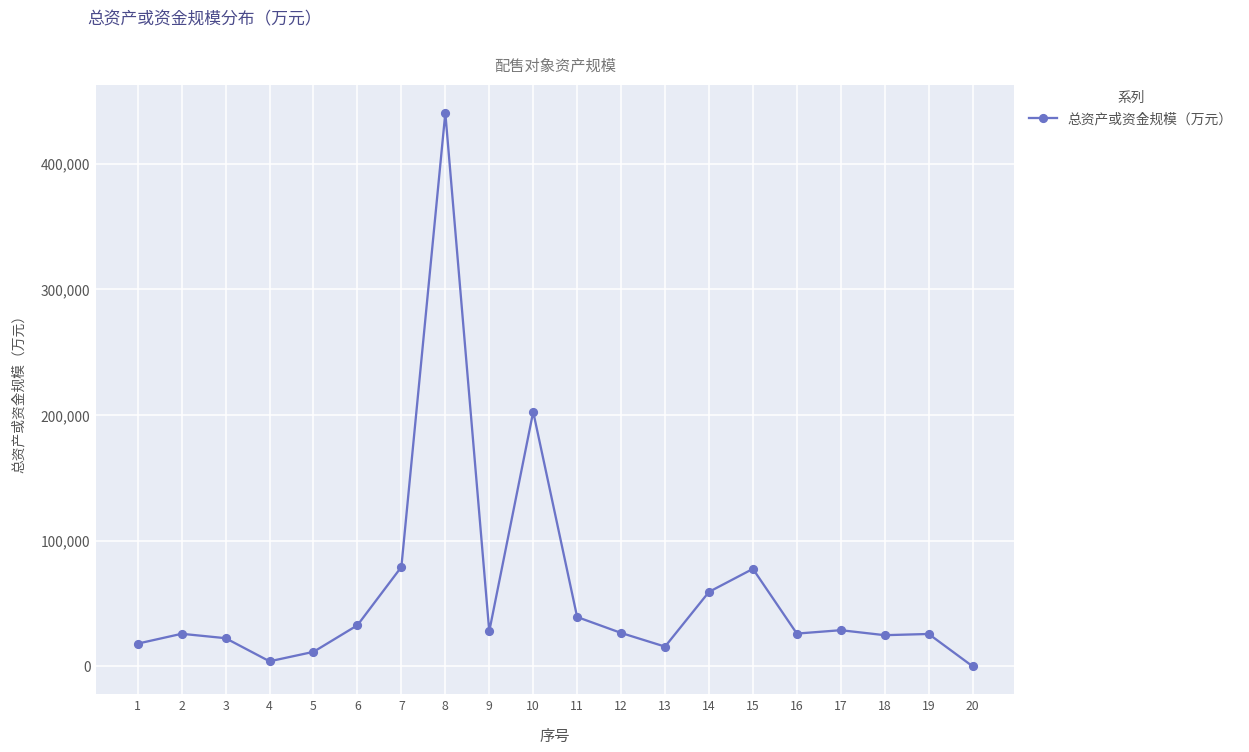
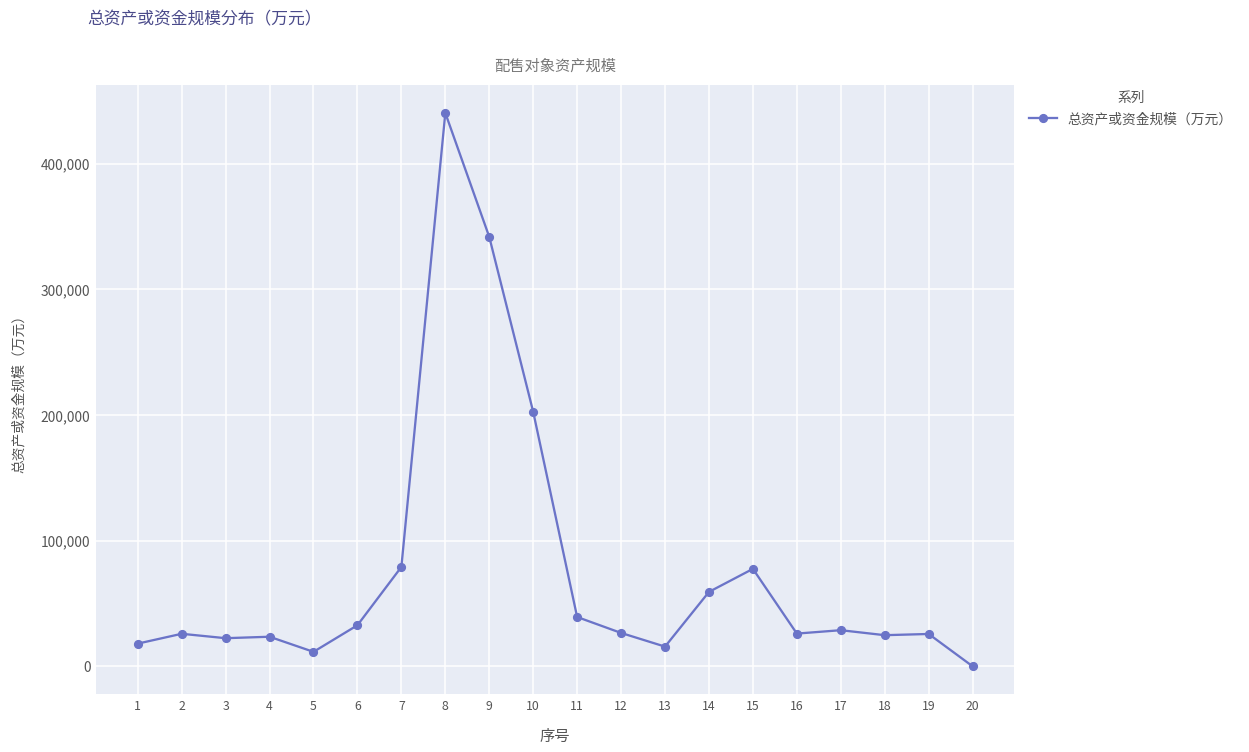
  {
    "1": "18,000",
    "2": "26,000",
    "3": "22,000",
-   "4": "4,000",
+   "4": "24,000",
    "5": "12,000",
    "6": "33,000",
    "7": "79,000",
    "8": "440,000",
-   "9": "28,000",
+   "9": "342,000",
    "10": "203,000",
    "11": "39,000",
    "12": "27,000",
    "13": "16,000",
    "14": "59,000",
    "15": "78,000",
    "16": "26,000",
    "17": "29,000",
    "18": "25,000",
    "19": "26,000",
    "20": "0"
  }
